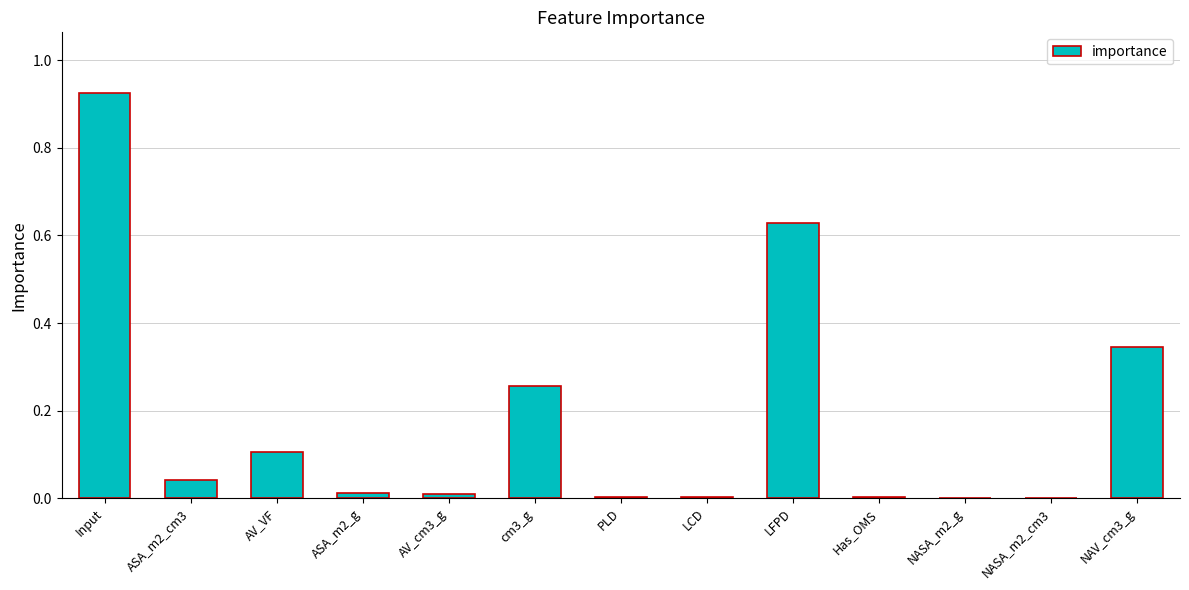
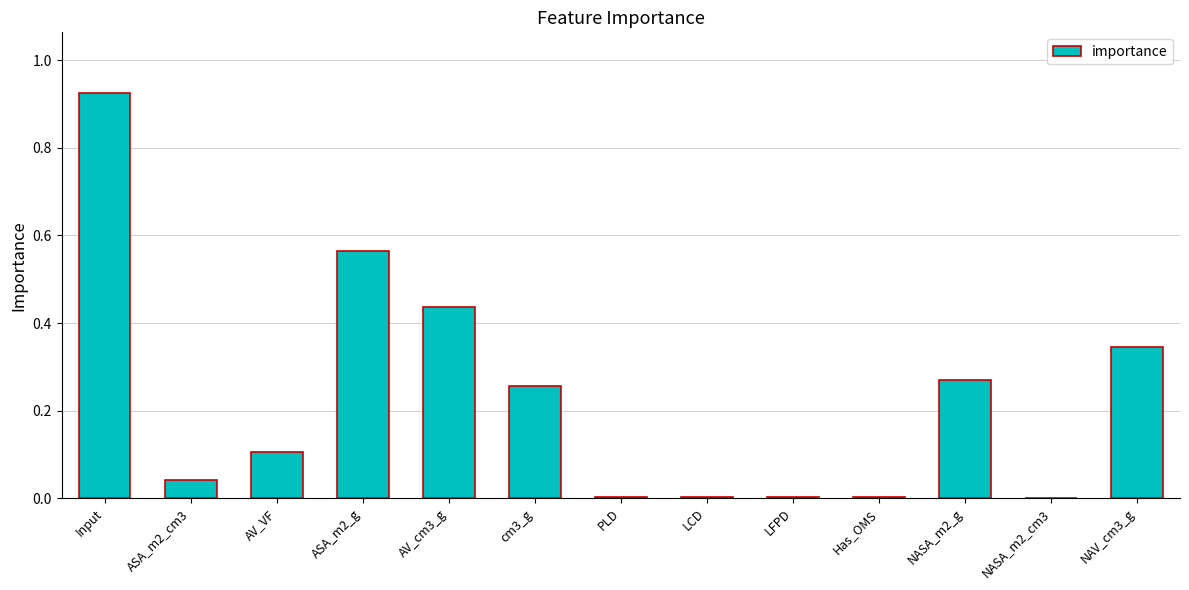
  {
    "Input": 0.93,
    "ASA_m2_cm3": 0.04,
    "AV_VF": 0.10,
-   "ASA_m2_g": 0.01,
-   "AV_cm3_g": 0.01,
+   "ASA_m2_g": 0.56,
+   "AV_cm3_g": 0.44,
    "cm3_g": 0.26,
-   "LFPD": 0.63,
-   "NASA_m2_g": 0.00,
+   "LFPD": 0.00,
+   "NASA_m2_g": 0.27,
    "NAV_cm3_g": 0.34
  }
